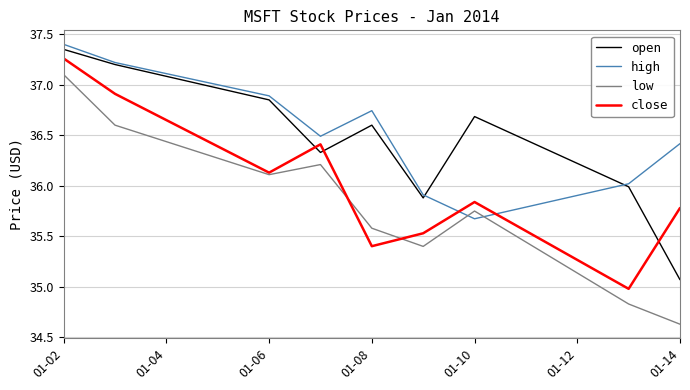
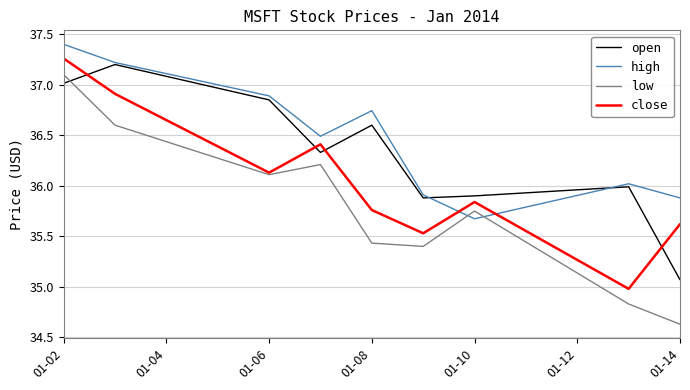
  {
    "open": {
-     "01-02": 37.35,
+     "01-02": 37.01,
      "01-06": 36.85,
      "01-08": 36.60,
-     "01-10": 36.69,
+     "01-10": 35.90,
      "01-14": 35.07
    },
    "high": {
      "01-02": 37.40,
      "01-06": 36.89,
      "01-08": 36.74,
      "01-10": 35.67,
-     "01-14": 36.42
+     "01-14": 35.88
    },
    "low": {
      "01-02": 37.10,
-     "01-08": 35.58,
+     "01-08": 35.43,
      "01-10": 35.75,
      "01-14": 34.63
    },
    "close": {
      "01-02": 37.26,
-     "01-08": 35.40,
+     "01-08": 35.76,
      "01-10": 35.84,
-     "01-14": 35.78
+     "01-14": 35.62
    }
  }
